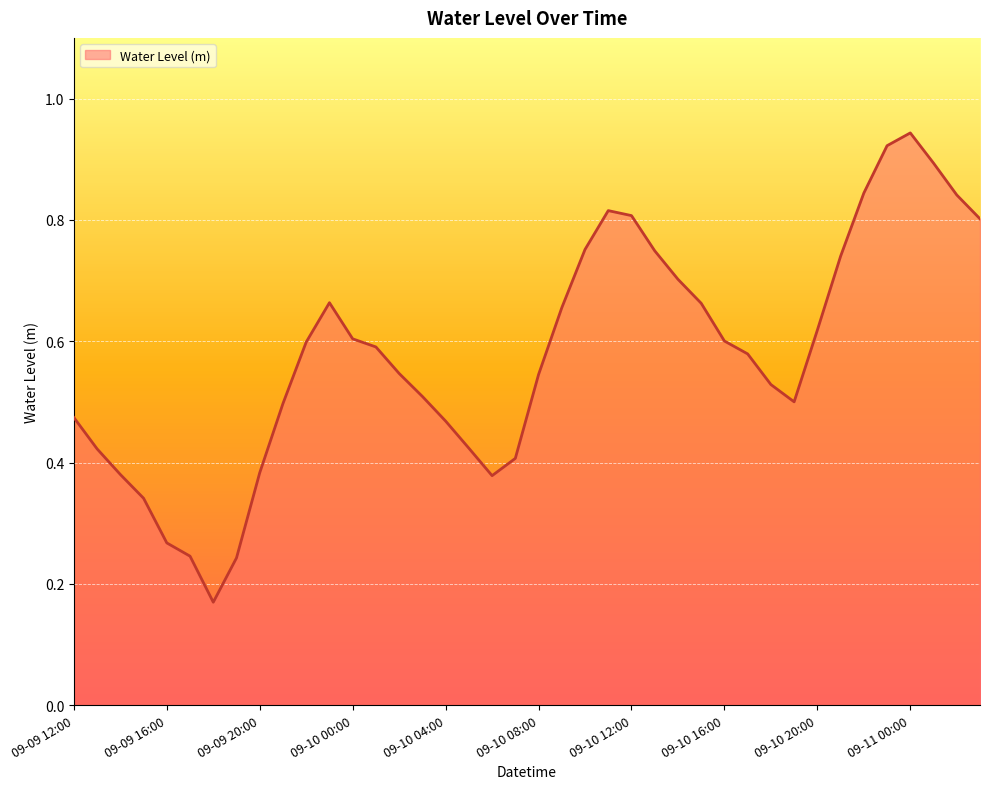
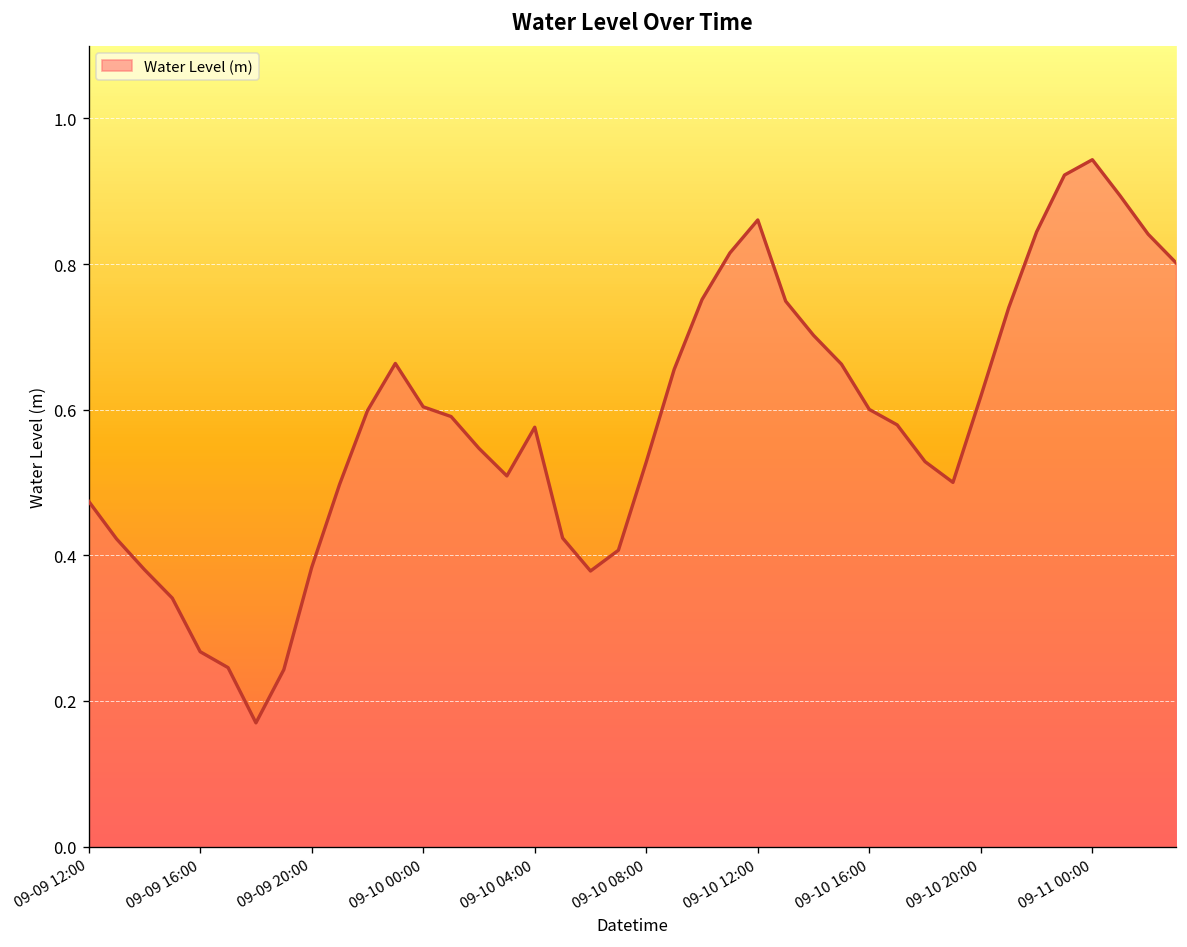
  {
    "09-09 12:00": 0.47,
    "09-09 16:00": 0.27,
    "09-09 20:00": 0.38,
    "09-10 00:00": 0.60,
-   "09-10 04:00": 0.47,
-   "09-10 08:00": 0.55,
-   "09-10 12:00": 0.81,
+   "09-10 04:00": 0.58,
+   "09-10 08:00": 0.53,
+   "09-10 12:00": 0.86,
    "09-10 16:00": 0.60,
    "09-10 20:00": 0.62,
    "09-11 00:00": 0.94
  }
